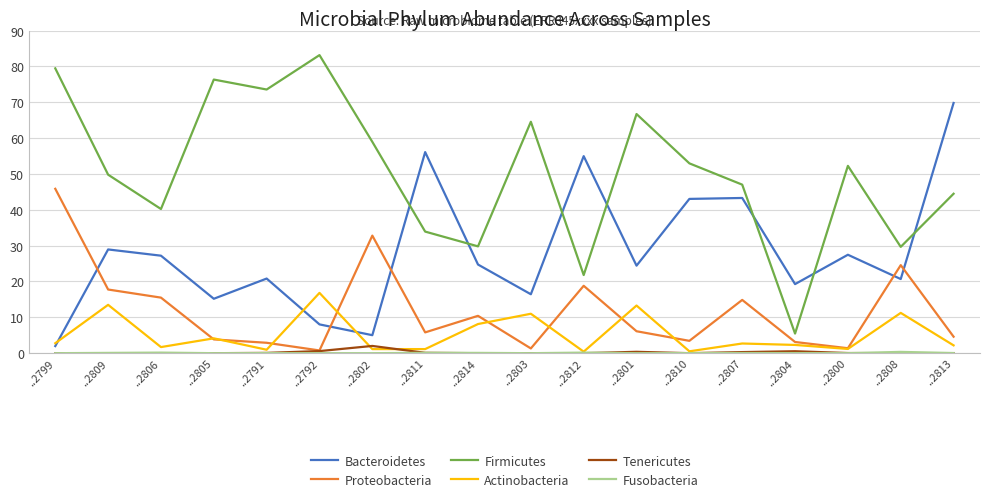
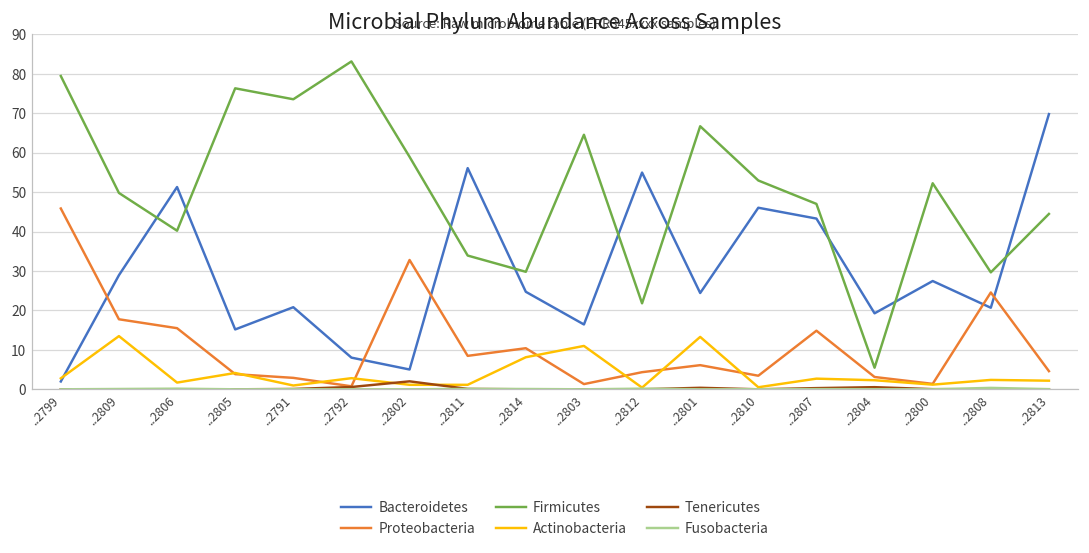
  {
    "Bacteroidetes": {
      "..2799": 2,
      "..2809": 29,
-     "..2806": 27,
+     "..2806": 51,
      "..2805": 15,
      "..2791": 21,
      "..2792": 8,
      "..2802": 5,
      "..2811": 56,
      "..2814": 25,
      "..2803": 16,
      "..2812": 55,
      "..2801": 24,
-     "..2810": 43,
+     "..2810": 46,
      "..2807": 43,
      "..2804": 19,
      "..2800": 27,
      "..2808": 21,
      "..2813": 70
    },
    "Proteobacteria": {
      "..2799": 46,
      "..2809": 18,
      "..2806": 16,
      "..2791": 3,
      "..2802": 33,
-     "..2811": 6,
+     "..2811": 8,
      "..2814": 10,
      "..2803": 1,
-     "..2812": 19,
+     "..2812": 4,
      "..2801": 6,
      "..2810": 3,
      "..2807": 15,
      "..2804": 3,
      "..2808": 25,
      "..2813": 5
    },
    "Firmicutes": {
      "..2799": 79,
      "..2809": 50,
      "..2806": 40,
      "..2805": 76,
      "..2791": 74,
      "..2792": 83,
      "..2802": 59,
      "..2811": 34,
      "..2814": 30,
      "..2803": 65,
      "..2812": 22,
      "..2801": 67,
      "..2810": 53,
      "..2807": 47,
      "..2804": 5,
      "..2800": 52,
      "..2808": 30,
      "..2813": 44
    },
    "Actinobacteria": {
      "..2799": 3,
      "..2809": 13,
      "..2806": 2,
      "..2791": 1,
-     "..2792": 17,
+     "..2792": 3,
      "..2802": 1,
      "..2811": 1,
      "..2814": 8,
      "..2803": 11,
      "..2801": 13,
      "..2807": 3,
      "..2804": 2,
-     "..2808": 11,
+     "..2808": 2,
      "..2813": 2
    },
    "Tenericutes": {
      "..2802": 2
    },
    "Fusobacteria": {
      "..2802": 0
    }
  }
